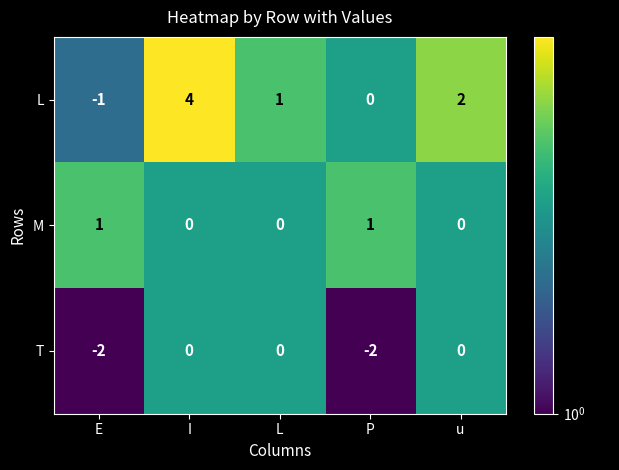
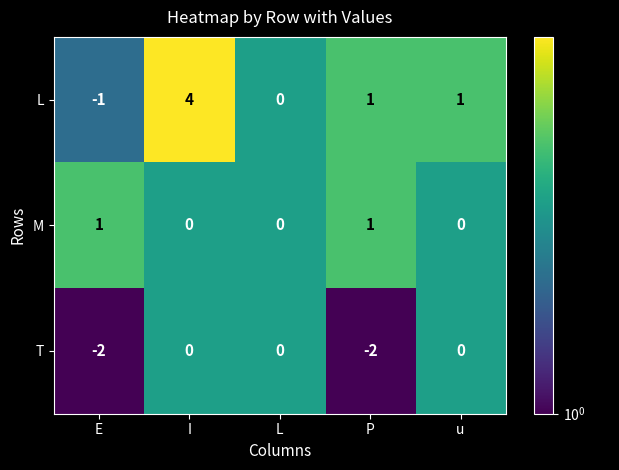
  {
    "L": {
      "E": -1,
      "I": 4,
-     "L": 1,
-     "P": 0,
-     "u": 2
+     "L": 0,
+     "P": 1,
+     "u": 1
    },
    "M": {
      "E": 1,
      "I": 0,
      "L": 0,
      "P": 1,
      "u": 0
    },
    "T": {
      "E": -2,
      "I": 0,
      "L": 0,
      "P": -2,
      "u": 0
    }
  }
